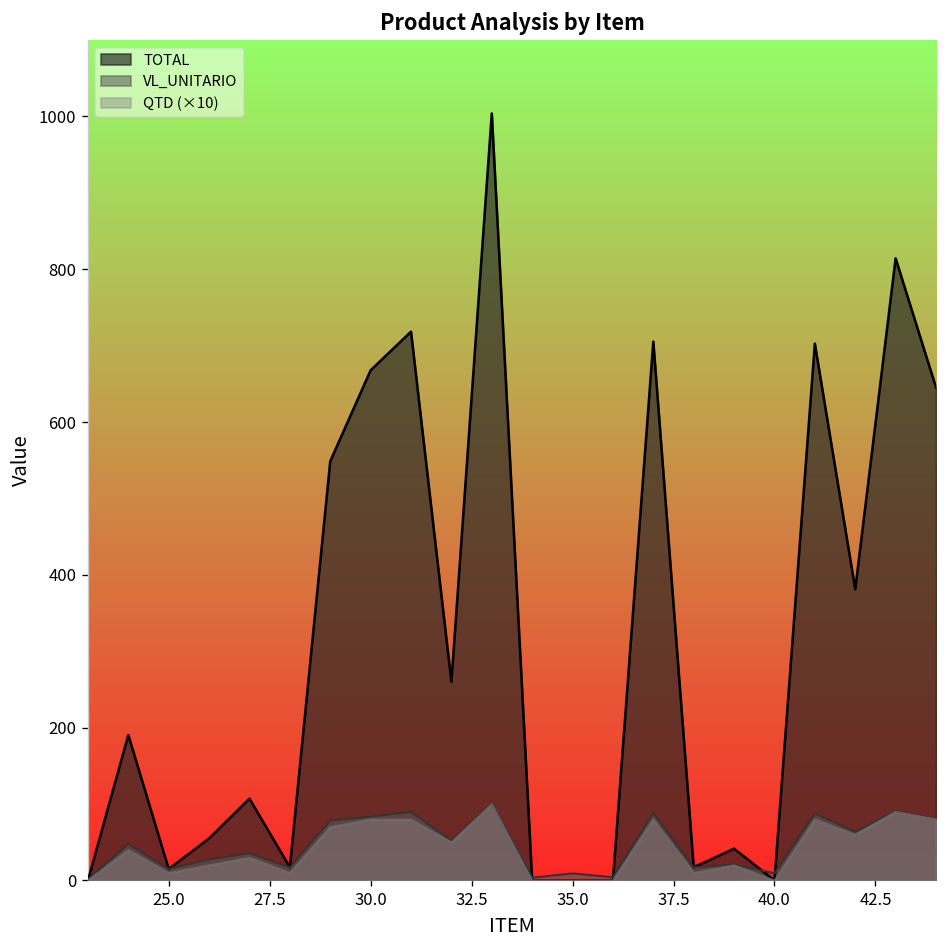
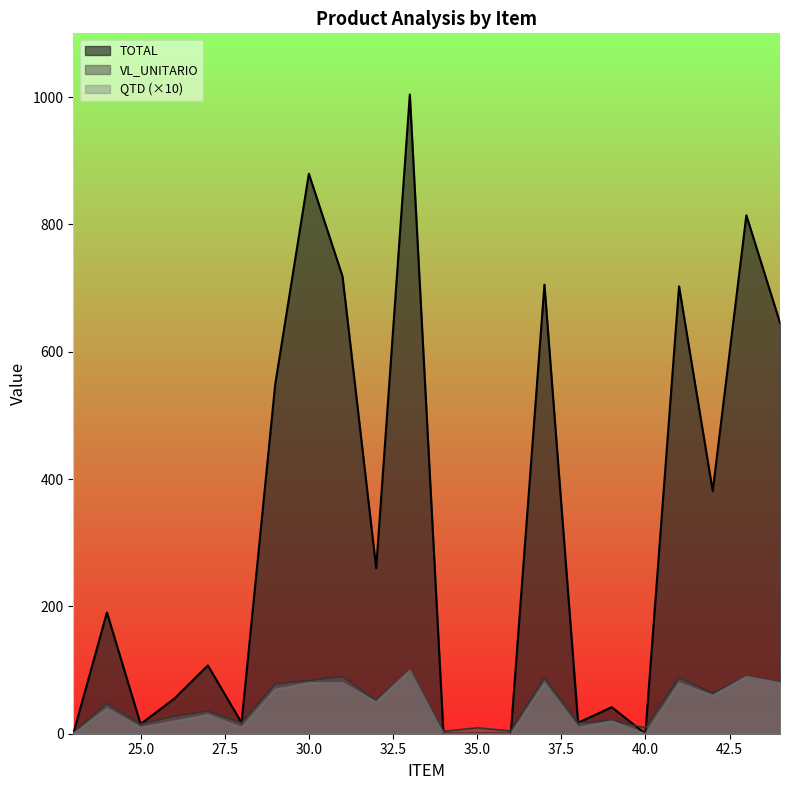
  {
    "TOTAL": {
-     "30.0": 670
+     "30.0": 880
    }
  }
